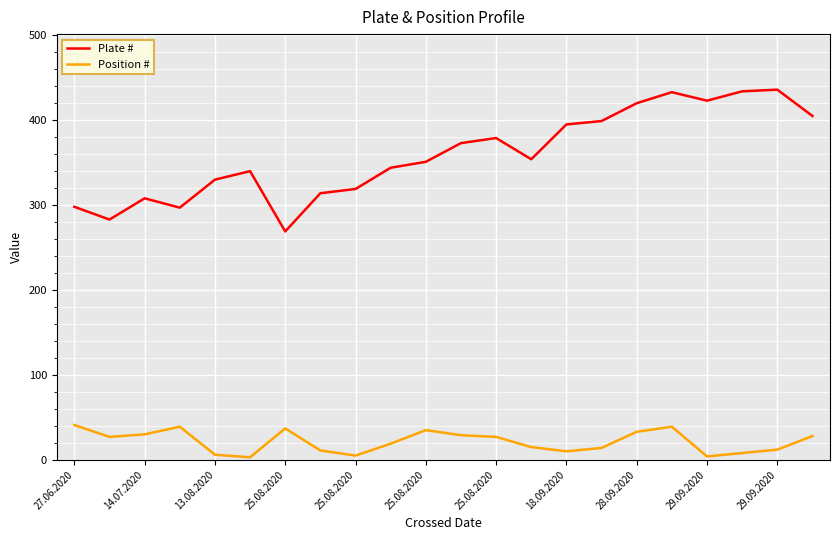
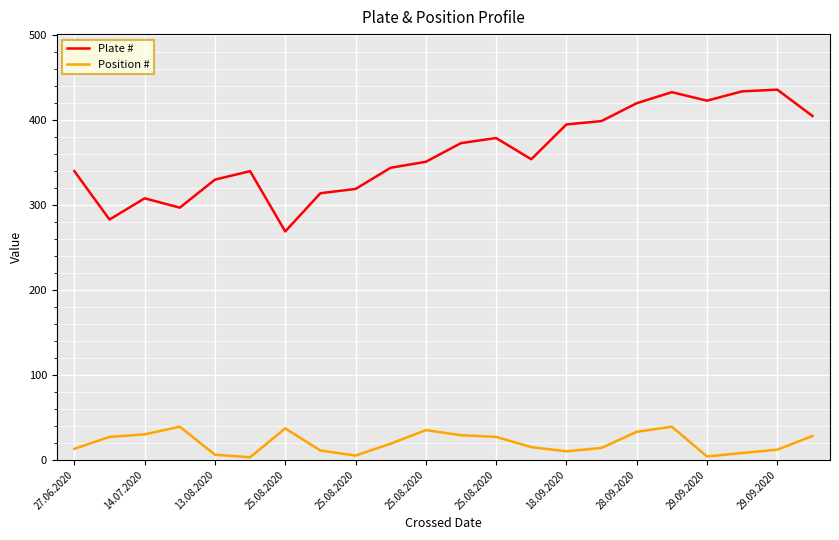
  {
    "Plate #": {
-     "27.06.2020": 300,
+     "27.06.2020": 340,
      "14.07.2020": 310,
      "18.09.2020": 400
    },
    "Position #": {
-     "27.06.2020": 40,
+     "27.06.2020": 10,
      "14.07.2020": 30,
      "18.09.2020": 10
    }
  }
